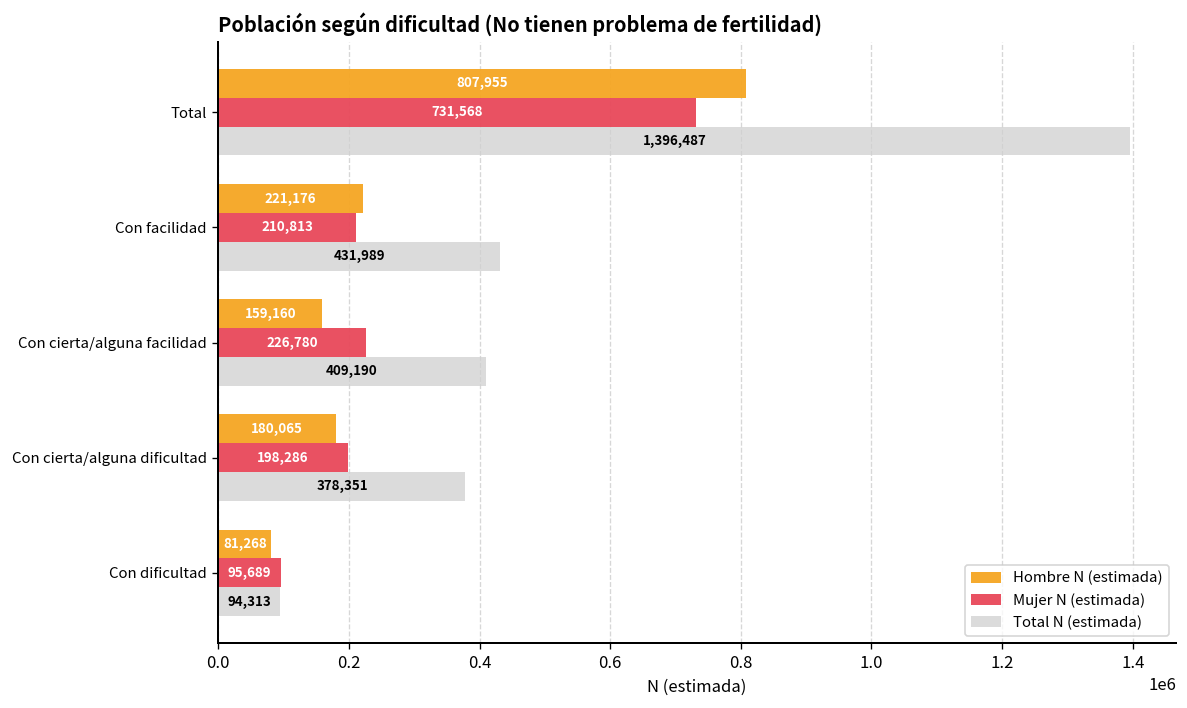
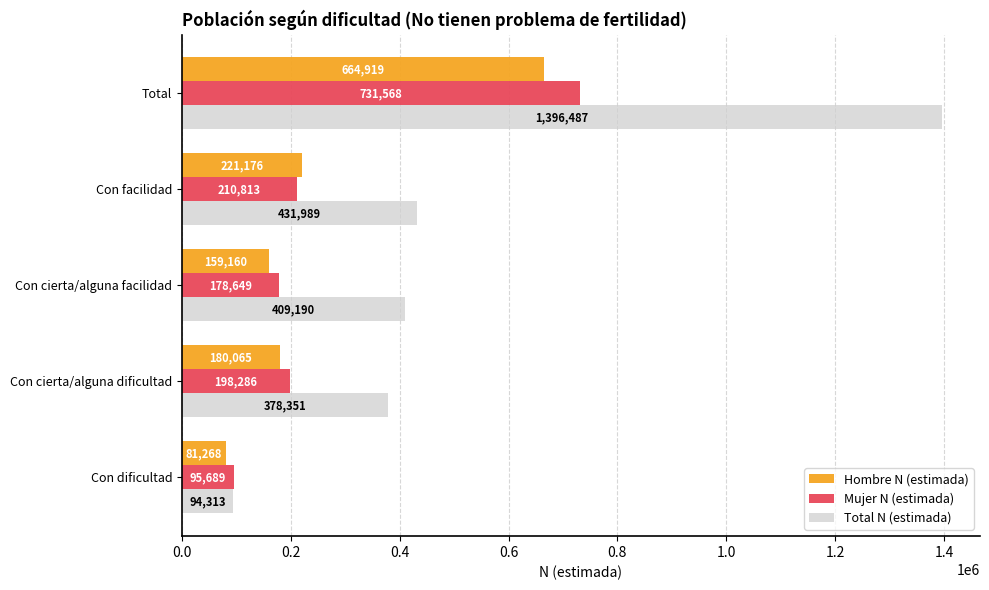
  {
    "Hombre N (estimada)": {
-     "Total": "807,955",
+     "Total": "664,919",
      "Con facilidad": "221,176",
      "Con cierta/alguna facilidad": "159,160",
      "Con cierta/alguna dificultad": "180,065",
      "Con dificultad": "81,268"
    },
    "Mujer N (estimada)": {
      "Total": "731,568",
      "Con facilidad": "210,813",
-     "Con cierta/alguna facilidad": "226,780",
+     "Con cierta/alguna facilidad": "178,649",
      "Con cierta/alguna dificultad": "198,286",
      "Con dificultad": "95,689"
    },
    "Total N (estimada)": {
      "Total": "1,396,487",
      "Con facilidad": "431,989",
      "Con cierta/alguna facilidad": "409,190",
      "Con cierta/alguna dificultad": "378,351",
      "Con dificultad": "94,313"
    }
  }
